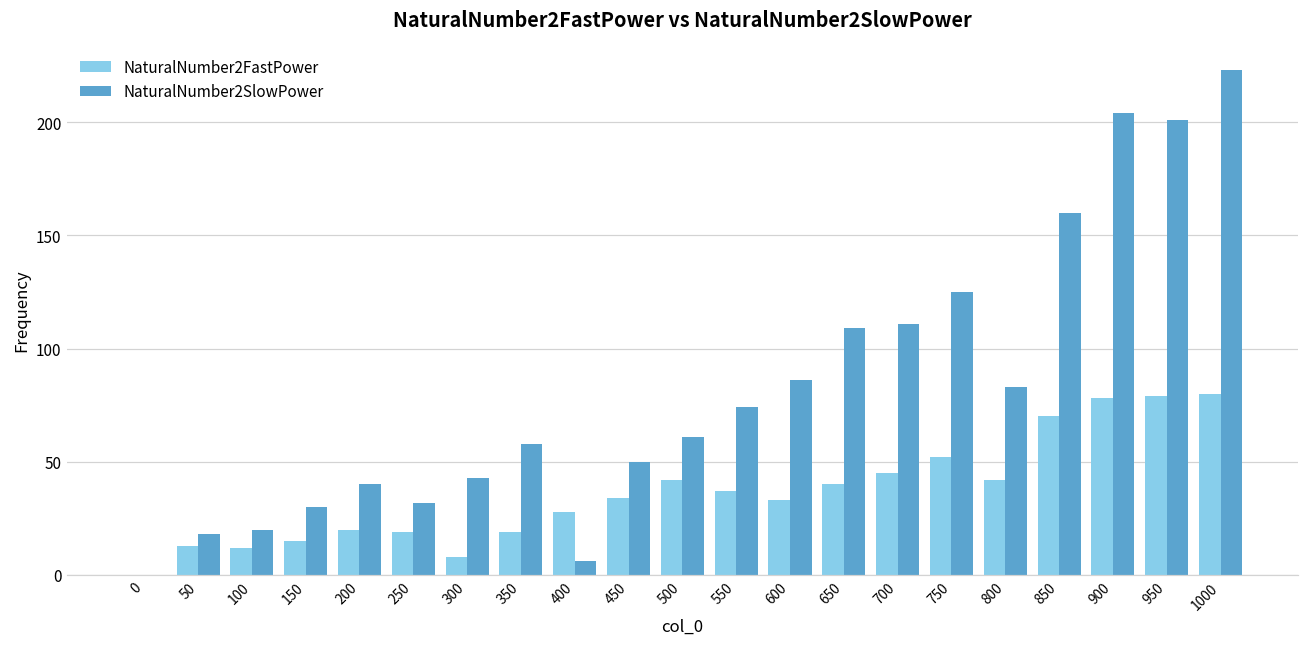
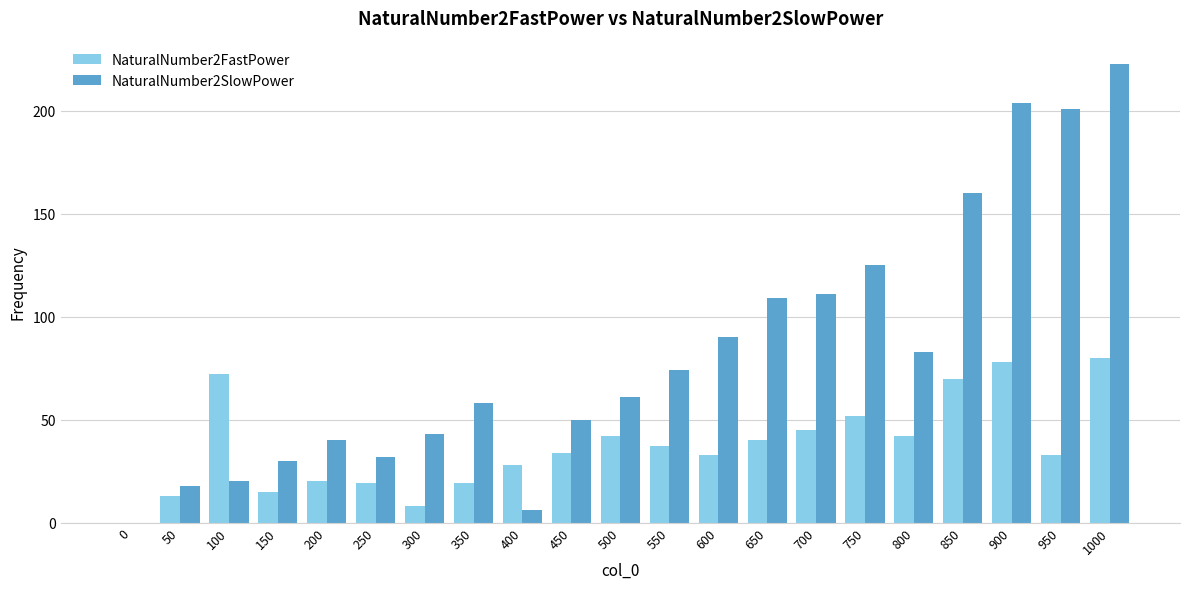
  {
    "NaturalNumber2FastPower": {
      "0": 0,
      "50": 13,
-     "100": 12,
+     "100": 72,
      "150": 15,
      "200": 20,
      "250": 19,
      "300": 8,
      "350": 19,
      "400": 28,
      "450": 34,
      "500": 42,
      "550": 37,
      "600": 33,
      "650": 40,
      "700": 45,
      "750": 52,
      "800": 42,
      "850": 70,
      "900": 78,
-     "950": 79,
+     "950": 33,
      "1000": 80
    },
    "NaturalNumber2SlowPower": {
      "0": 0,
      "50": 18,
      "100": 20,
      "150": 30,
      "200": 40,
      "250": 32,
      "300": 43,
      "350": 58,
      "400": 6,
      "450": 50,
      "500": 61,
      "550": 74,
-     "600": 86,
+     "600": 90,
      "650": 109,
      "700": 111,
      "750": 125,
      "800": 83,
      "850": 160,
      "900": 204,
      "950": 201,
      "1000": 223
    }
  }
